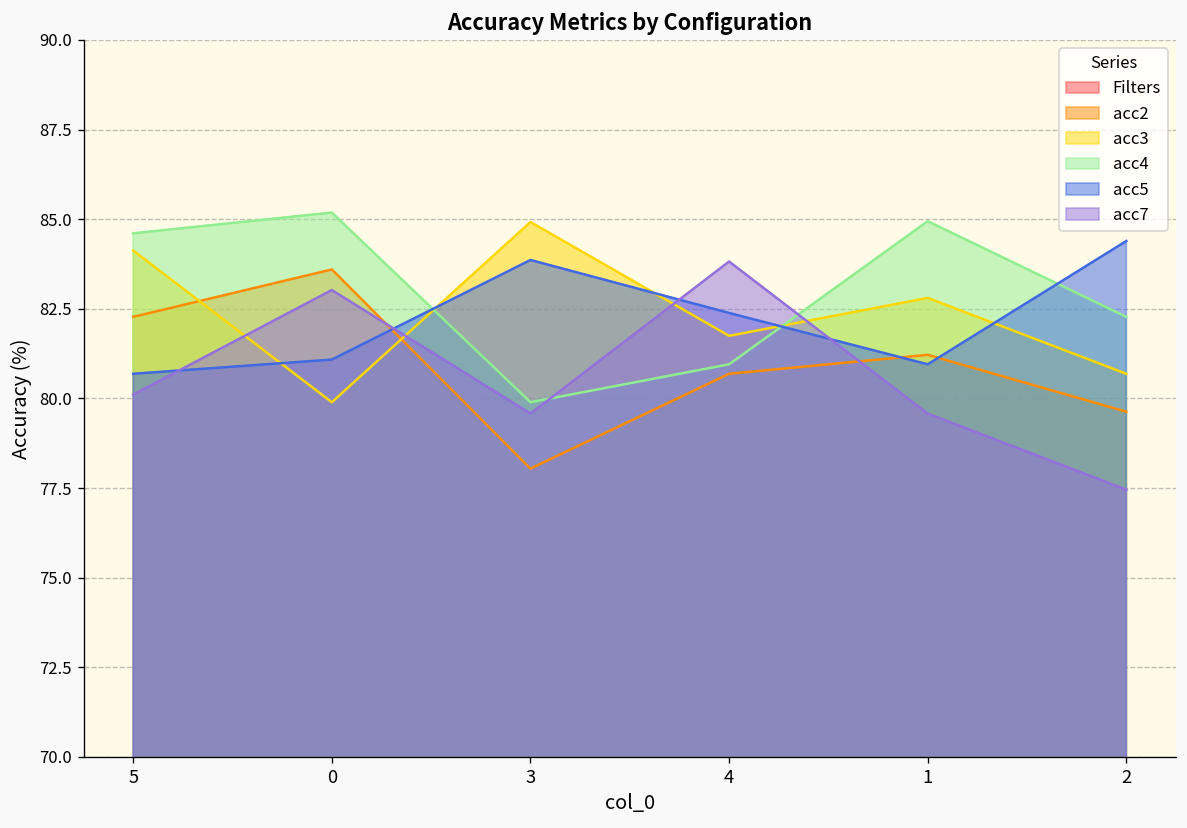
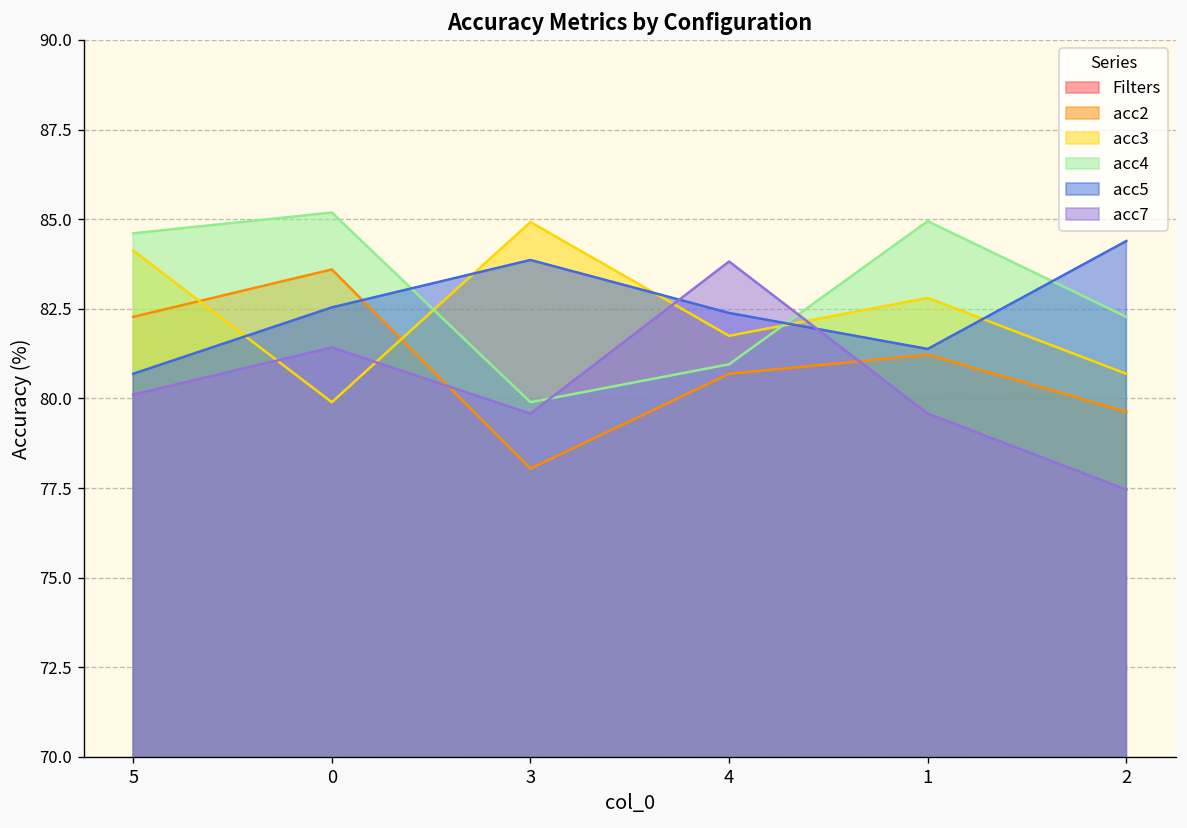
  {
    "acc4": {
      "5": 84.6,
      "0": 85.2,
      "3": 79.9,
      "4": 81.0,
      "1": 84.9,
      "2": 82.3
    },
    "acc5": {
      "5": 80.7,
-     "0": 81.1,
+     "0": 82.5,
      "3": 83.9,
      "4": 82.4,
-     "1": 81.0,
+     "1": 81.4,
      "2": 84.4
    },
    "acc7": {
      "5": 80.1,
-     "0": 83.0,
+     "0": 81.4,
      "3": 79.6,
      "4": 83.8,
      "1": 79.6,
      "2": 77.5
    }
  }
